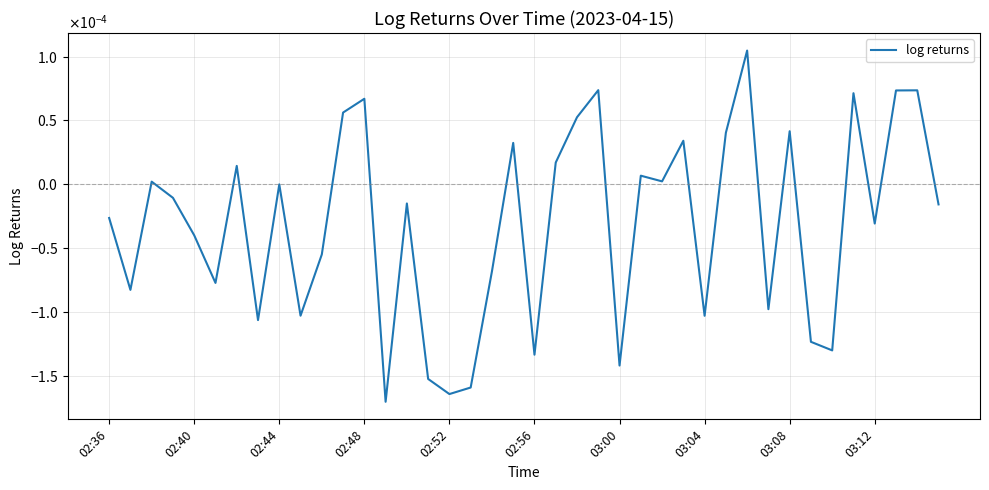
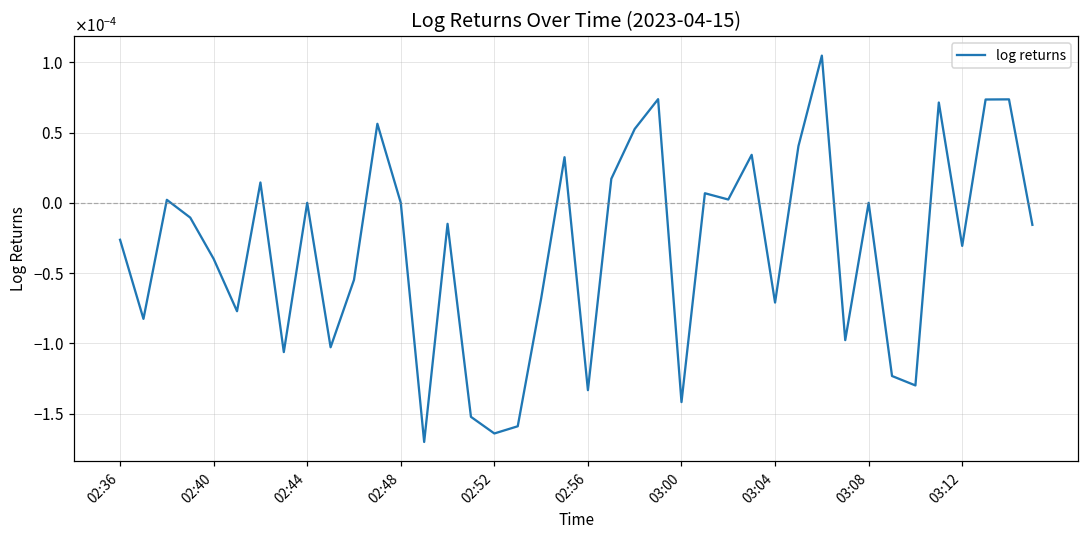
  {
    "02:36": -0.000026,
    "02:40": -0.000040,
    "02:44": 0.000000,
-   "02:48": 0.0001,
+   "02:48": 0.0000,
    "02:52": -0.000164,
    "02:56": -0.000133,
    "03:00": -0.000142,
-   "03:04": -0.000103,
-   "03:08": 0.00004,
+   "03:04": -0.000071,
+   "03:08": 0.00000,
    "03:12": -0.000031
  }
